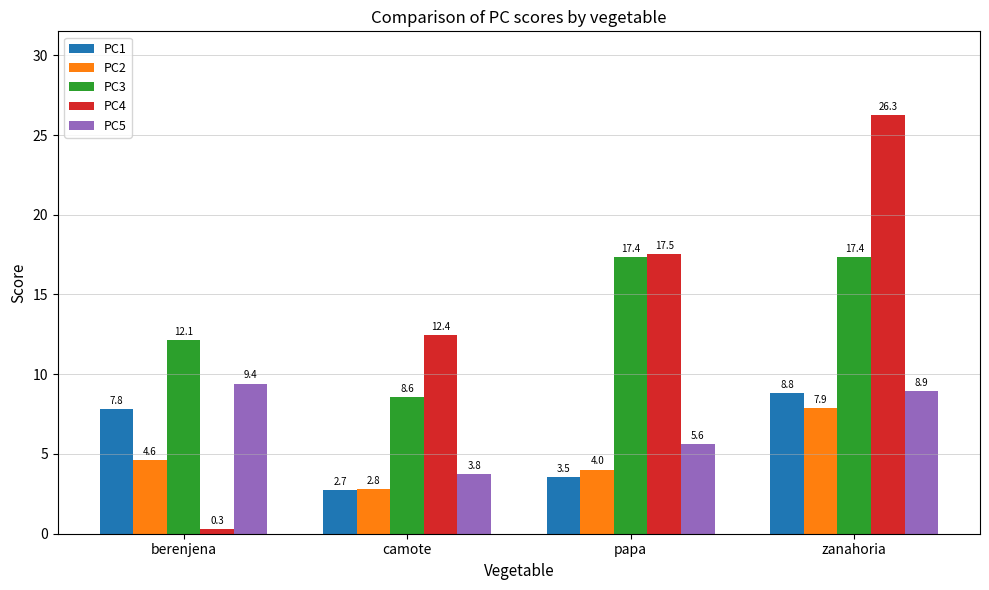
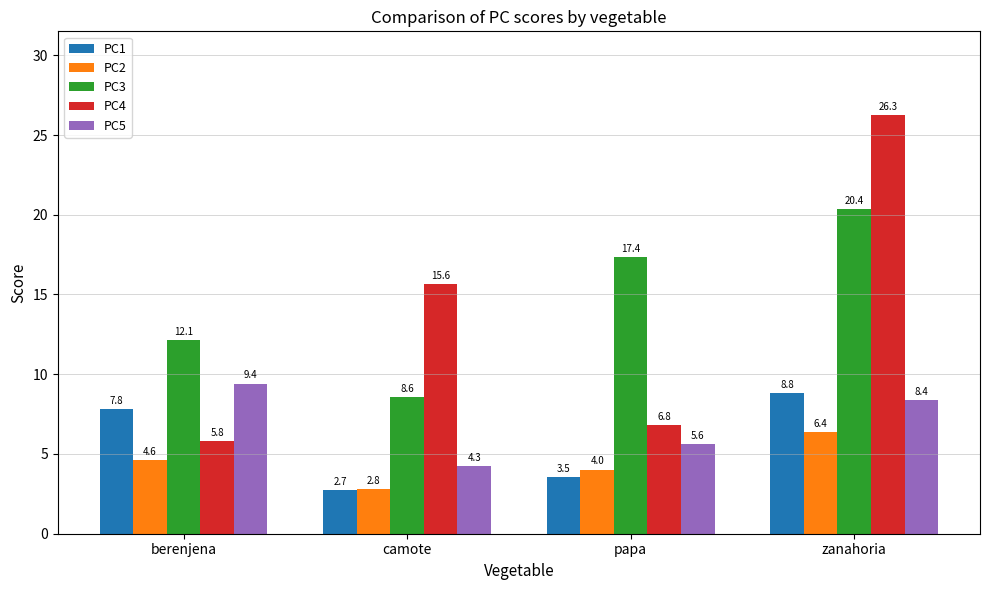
  {
    "PC1": {
      "berenjena": 7.8,
      "camote": 2.7,
      "papa": 3.5,
      "zanahoria": 8.8
    },
    "PC2": {
      "berenjena": 4.6,
      "camote": 2.8,
      "papa": 4.0,
-     "zanahoria": 7.9
+     "zanahoria": 6.4
    },
    "PC3": {
      "berenjena": 12.1,
      "camote": 8.6,
      "papa": 17.4,
-     "zanahoria": 17.4
+     "zanahoria": 20.4
    },
    "PC4": {
-     "berenjena": 0.3,
-     "camote": 12.4,
-     "papa": 17.5,
+     "berenjena": 5.8,
+     "camote": 15.6,
+     "papa": 6.8,
      "zanahoria": 26.3
    },
    "PC5": {
      "berenjena": 9.4,
-     "camote": 3.8,
+     "camote": 4.3,
      "papa": 5.6,
-     "zanahoria": 8.9
+     "zanahoria": 8.4
    }
  }
